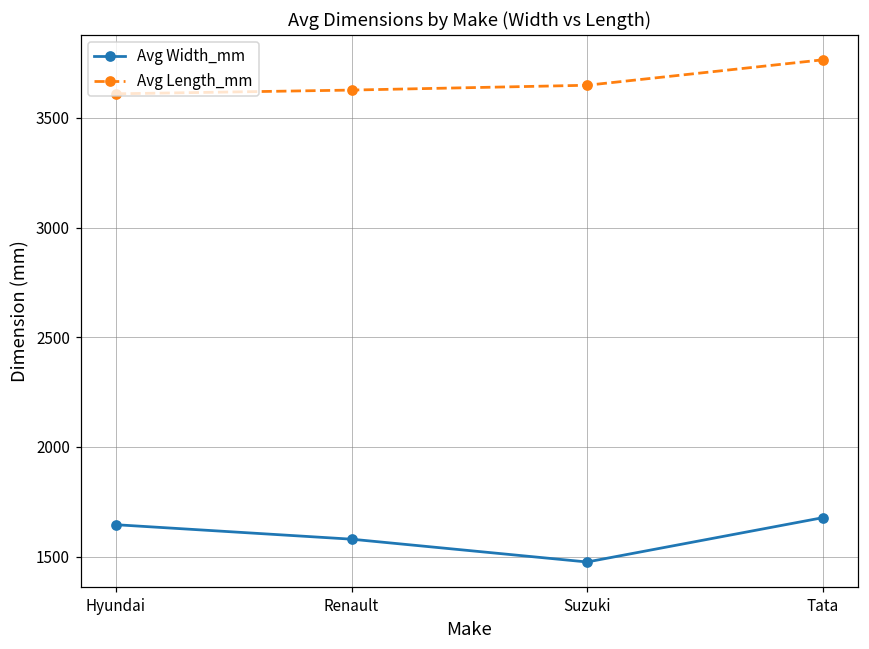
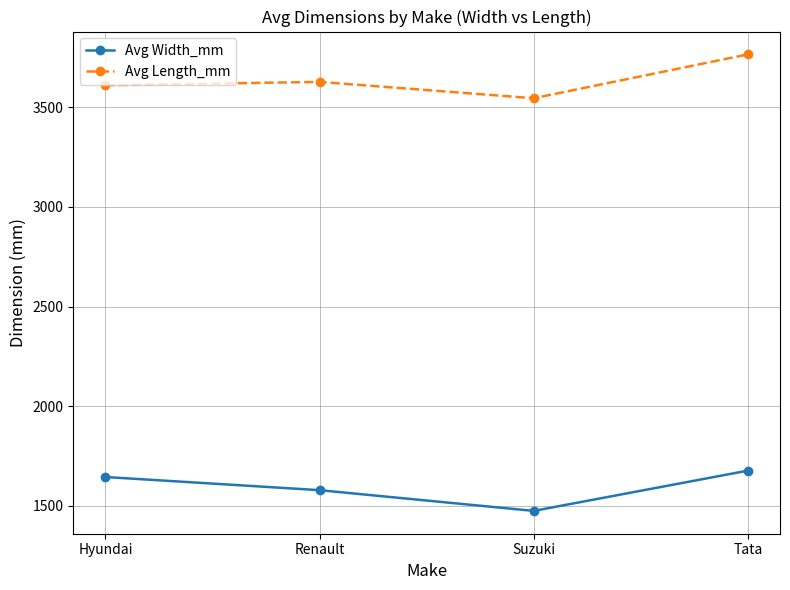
  {
    "Avg Width_mm": {
      "Hyundai": 1650,
      "Renault": 1580,
      "Suzuki": 1480,
      "Tata": 1680
    },
    "Avg Length_mm": {
      "Hyundai": 3610,
      "Renault": 3630,
-     "Suzuki": 3650,
+     "Suzuki": 3550,
      "Tata": 3770
    }
  }
